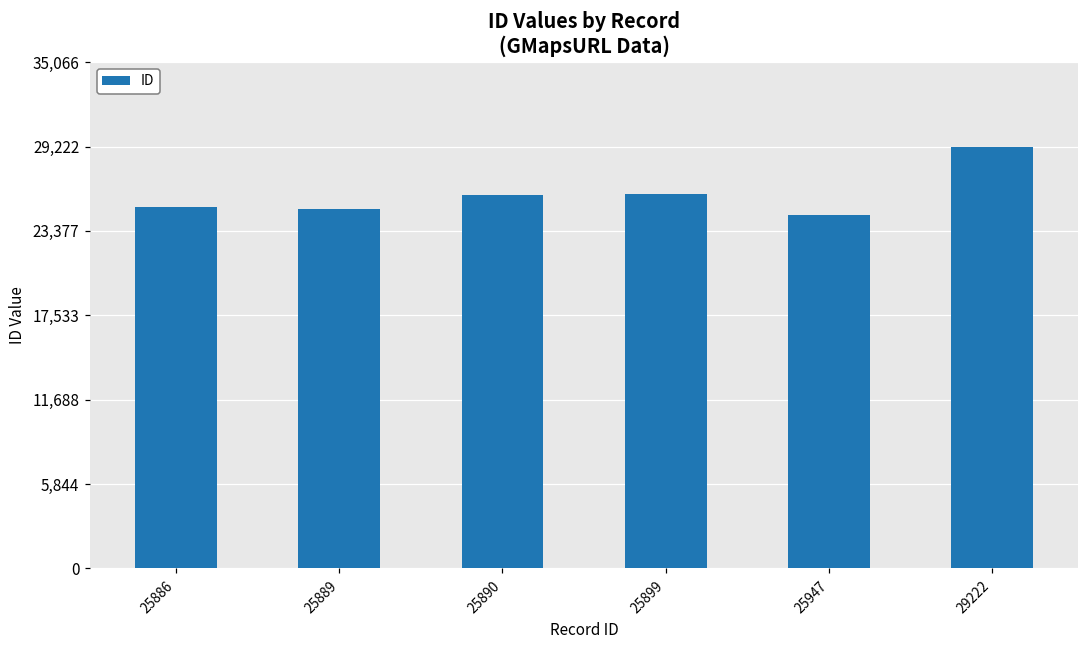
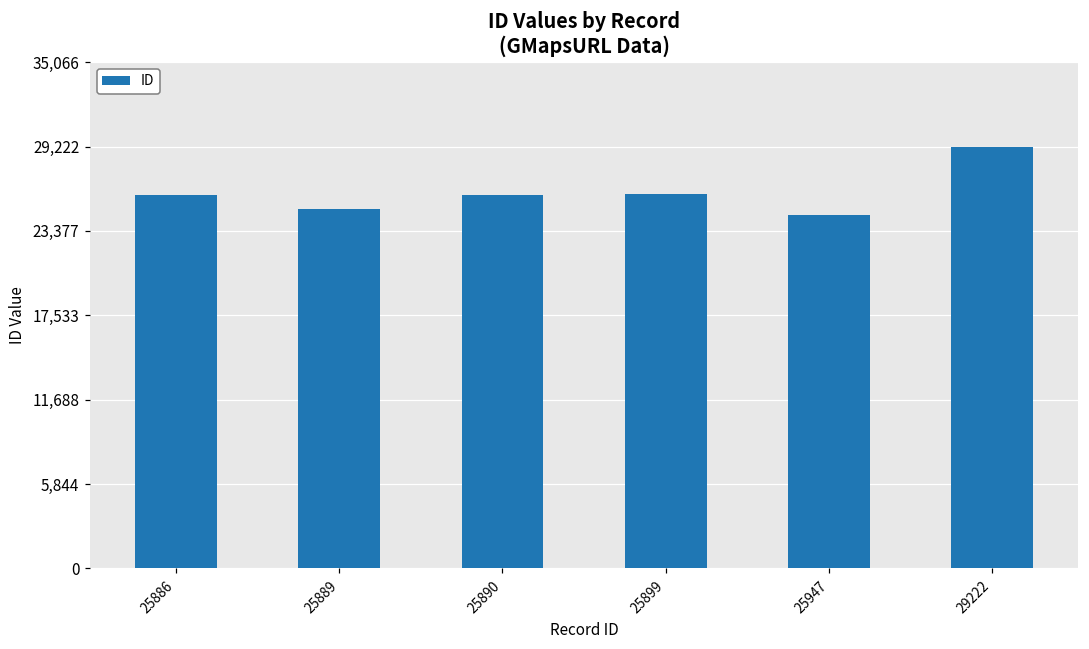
  {
-   "25886": "25,000",
+   "25886": "25,900",
    "25889": "24,900",
    "25890": "25,900",
    "25899": "25,900",
    "25947": "24,400",
    "29222": "29,200"
  }
